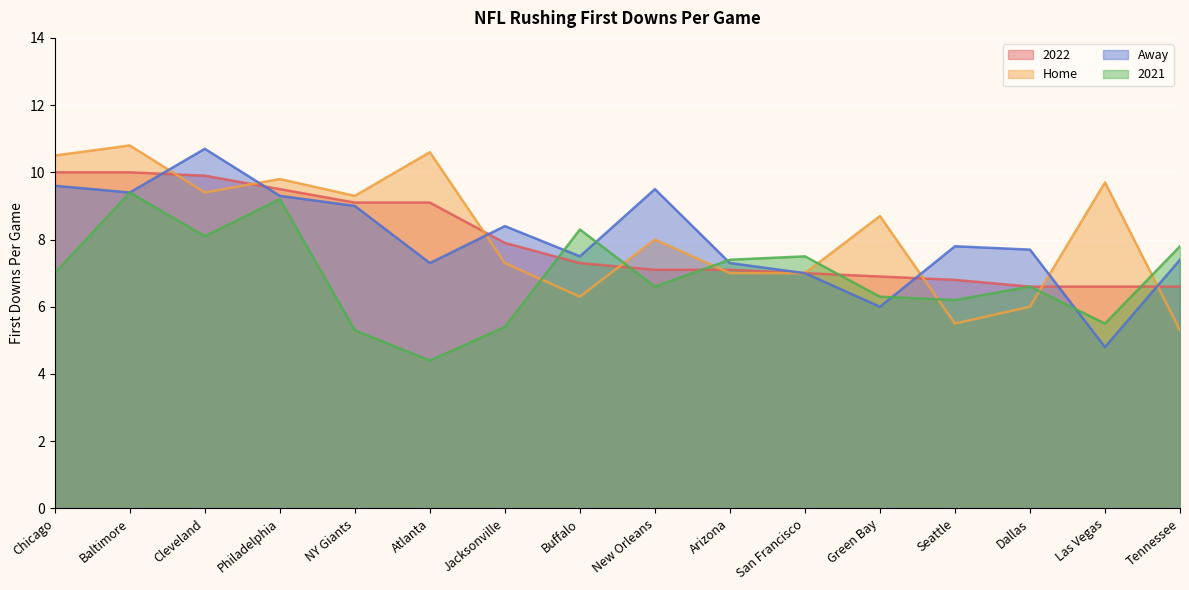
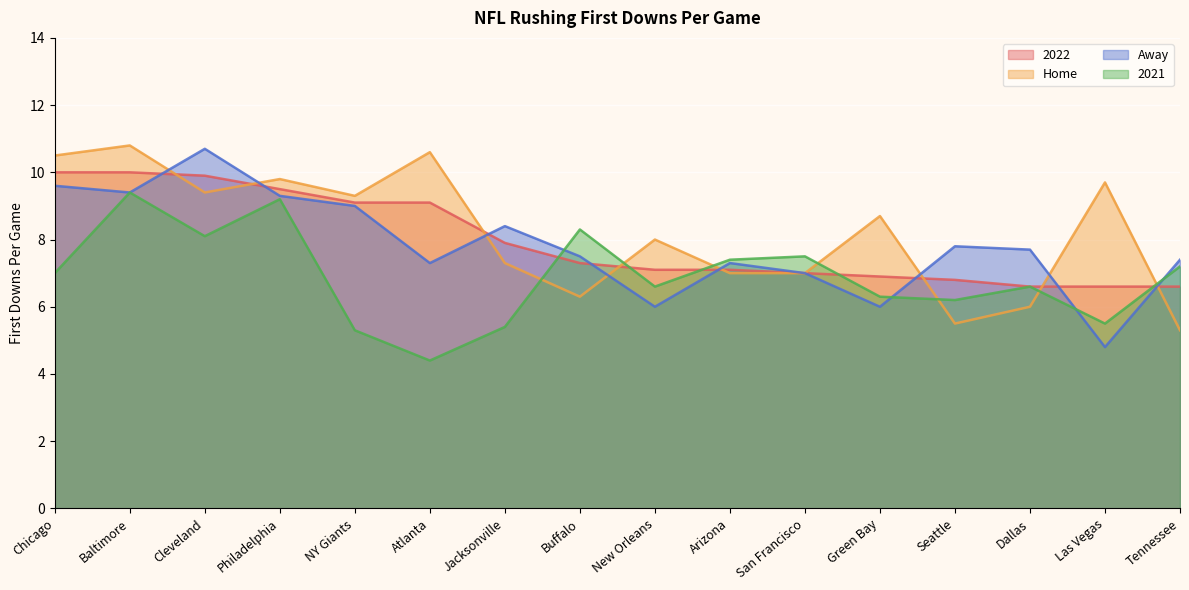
  {
    "Away": {
      "Chicago": 9.6,
      "Cleveland": 10.7,
      "Philadelphia": 9.3,
      "NY Giants": 9.0,
      "Atlanta": 7.3,
      "Jacksonville": 8.4,
      "Buffalo": 7.5,
-     "New Orleans": 9.5,
+     "New Orleans": 6.0,
      "Arizona": 7.3,
      "Green Bay": 6.0,
      "Seattle": 7.8,
      "Dallas": 7.7,
      "Las Vegas": 4.8,
      "Tennessee": 7.4
    },
    "2021": {
      "Chicago": 7.0,
      "Cleveland": 8.1,
      "Philadelphia": 9.2,
      "NY Giants": 5.3,
      "Atlanta": 4.4,
      "Jacksonville": 5.4,
      "Buffalo": 8.3,
      "New Orleans": 6.6,
      "Arizona": 7.4,
      "San Francisco": 7.5,
      "Green Bay": 6.3,
      "Seattle": 6.2,
      "Las Vegas": 5.5,
-     "Tennessee": 7.8
+     "Tennessee": 7.2
    }
  }
